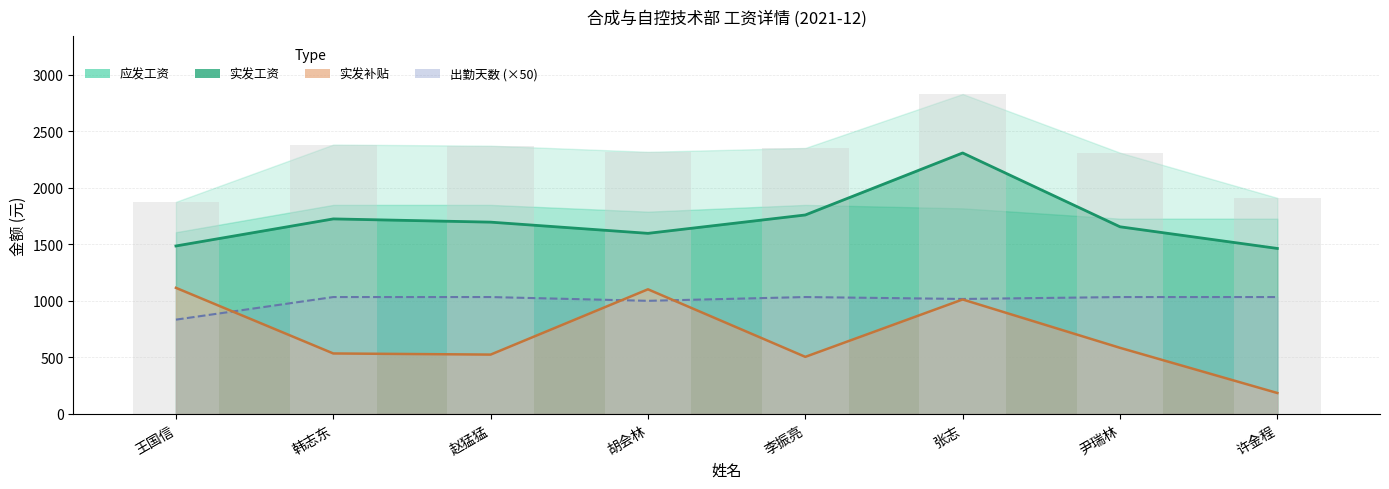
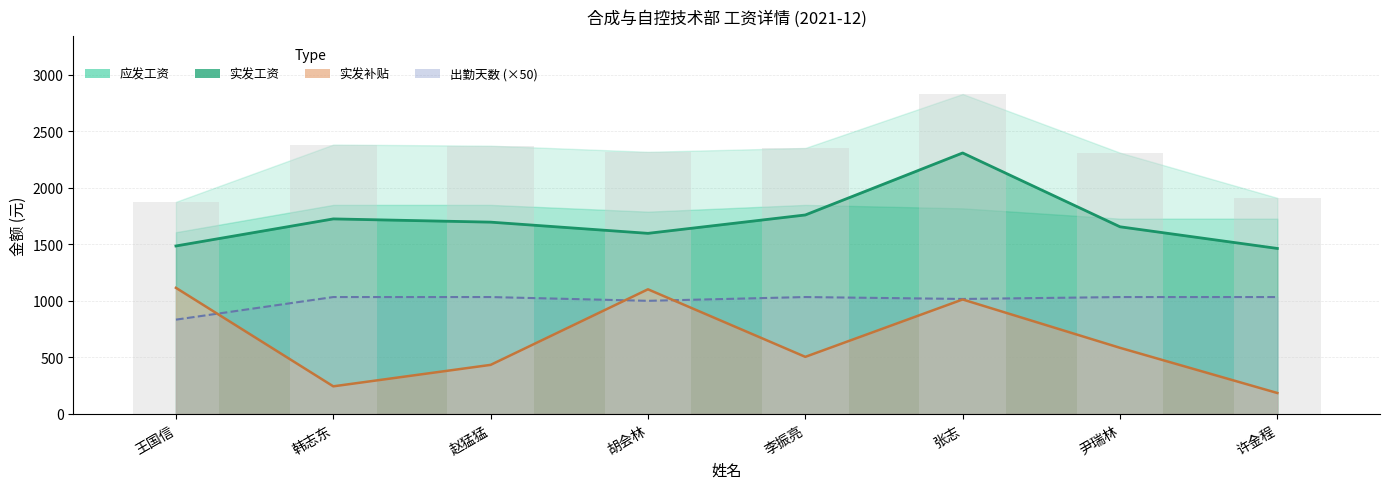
  {
    "实发补贴": {
      "王国信": 1120,
-     "韩志东": 530,
-     "赵猛猛": 520,
+     "韩志东": 240,
+     "赵猛猛": 430,
      "胡会林": 1100,
      "李振亮": 500,
      "尹瑞林": 580,
      "许金程": 180
    }
  }
